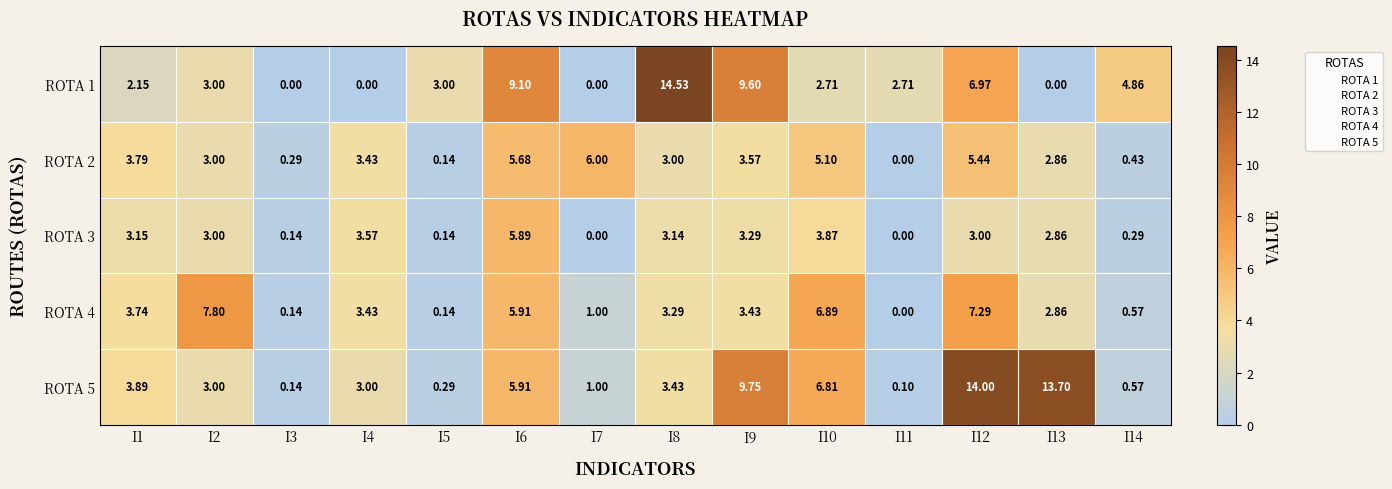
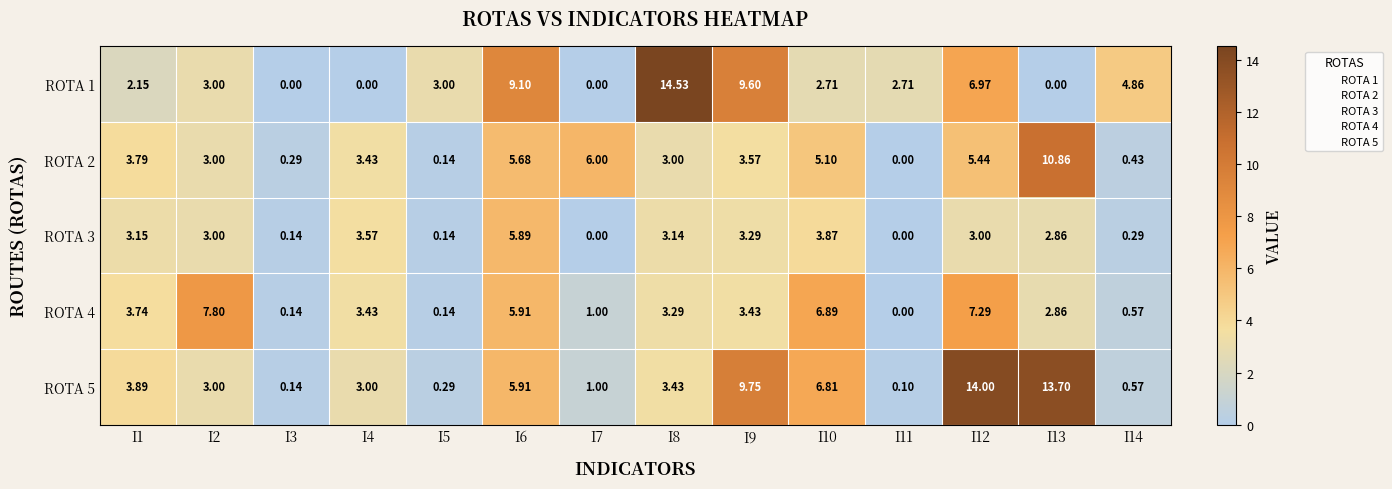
  {
    "ROTA 1": {
      "I1": 2.15,
      "I2": 3.00,
      "I3": 0.00,
      "I4": 0.00,
      "I5": 3.00,
      "I6": 9.10,
      "I7": 0.00,
      "I8": 14.53,
      "I9": 9.60,
      "I10": 2.71,
      "I11": 2.71,
      "I12": 6.97,
      "I13": 0.00,
      "I14": 4.86
    },
    "ROTA 2": {
      "I1": 3.79,
      "I2": 3.00,
      "I3": 0.29,
      "I4": 3.43,
      "I5": 0.14,
      "I6": 5.68,
      "I7": 6.00,
      "I8": 3.00,
      "I9": 3.57,
      "I10": 5.10,
      "I11": 0.00,
      "I12": 5.44,
-     "I13": 2.86,
+     "I13": 10.86,
      "I14": 0.43
    },
    "ROTA 3": {
      "I1": 3.15,
      "I2": 3.00,
      "I3": 0.14,
      "I4": 3.57,
      "I5": 0.14,
      "I6": 5.89,
      "I7": 0.00,
      "I8": 3.14,
      "I9": 3.29,
      "I10": 3.87,
      "I11": 0.00,
      "I12": 3.00,
      "I13": 2.86,
      "I14": 0.29
    },
    "ROTA 4": {
      "I1": 3.74,
      "I2": 7.80,
      "I3": 0.14,
      "I4": 3.43,
      "I5": 0.14,
      "I6": 5.91,
      "I7": 1.00,
      "I8": 3.29,
      "I9": 3.43,
      "I10": 6.89,
      "I11": 0.00,
      "I12": 7.29,
      "I13": 2.86,
      "I14": 0.57
    },
    "ROTA 5": {
      "I1": 3.89,
      "I2": 3.00,
      "I3": 0.14,
      "I4": 3.00,
      "I5": 0.29,
      "I6": 5.91,
      "I7": 1.00,
      "I8": 3.43,
      "I9": 9.75,
      "I10": 6.81,
      "I11": 0.10,
      "I12": 14.00,
      "I13": 13.70,
      "I14": 0.57
    }
  }
